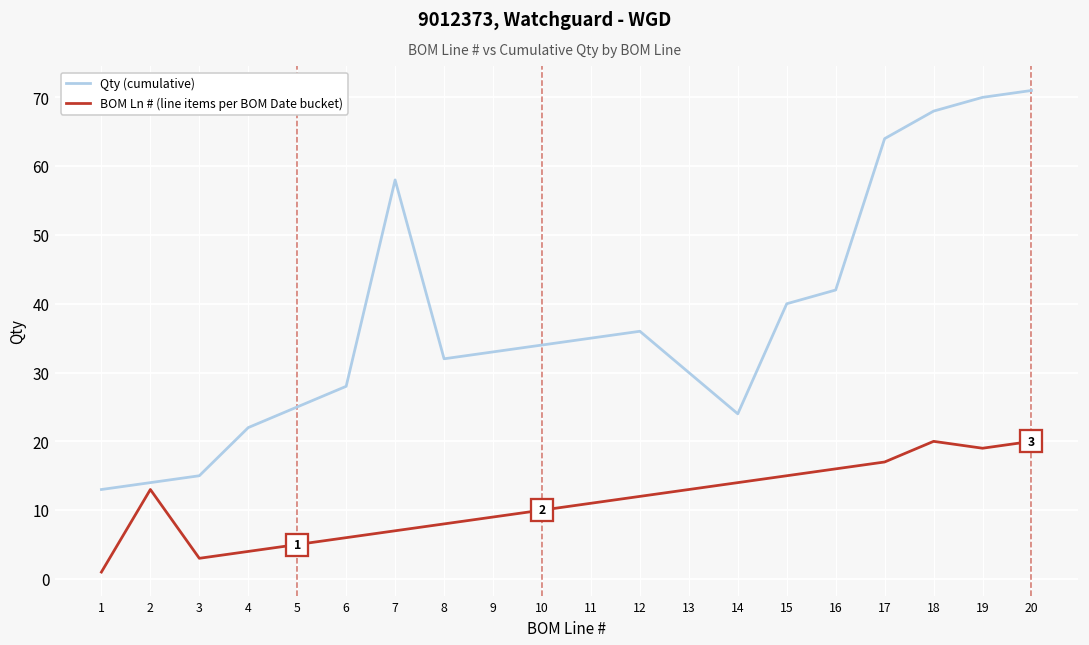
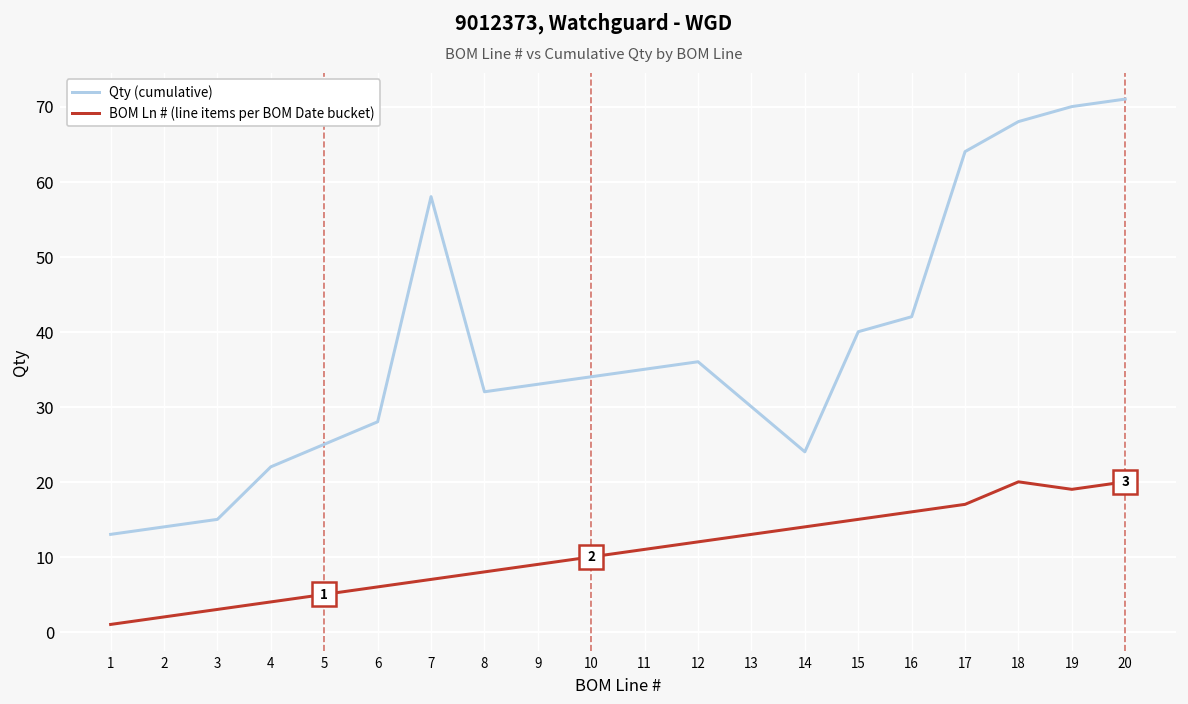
  {
    "Qty (cumulative)": {
      "1": 13,
      "2": 14,
      "3": 15,
      "4": 22,
      "5": 25,
      "6": 28,
      "7": 58,
      "8": 32,
      "9": 33,
      "10": 34,
      "11": 35,
      "12": 36,
      "13": 30,
      "14": 24,
      "15": 40,
      "16": 42,
      "17": 64,
      "18": 68,
      "19": 70,
      "20": 71
    },
    "BOM Ln # (line items per BOM Date bucket)": {
      "1": 1,
-     "2": 13,
+     "2": 2,
      "3": 3,
      "4": 4,
      "6": 6,
      "7": 7,
      "8": 8,
      "9": 9,
      "11": 11,
      "12": 12,
      "13": 13,
      "14": 14,
      "15": 15,
      "16": 16,
      "17": 17,
      "18": 20,
      "19": 19
    }
  }
